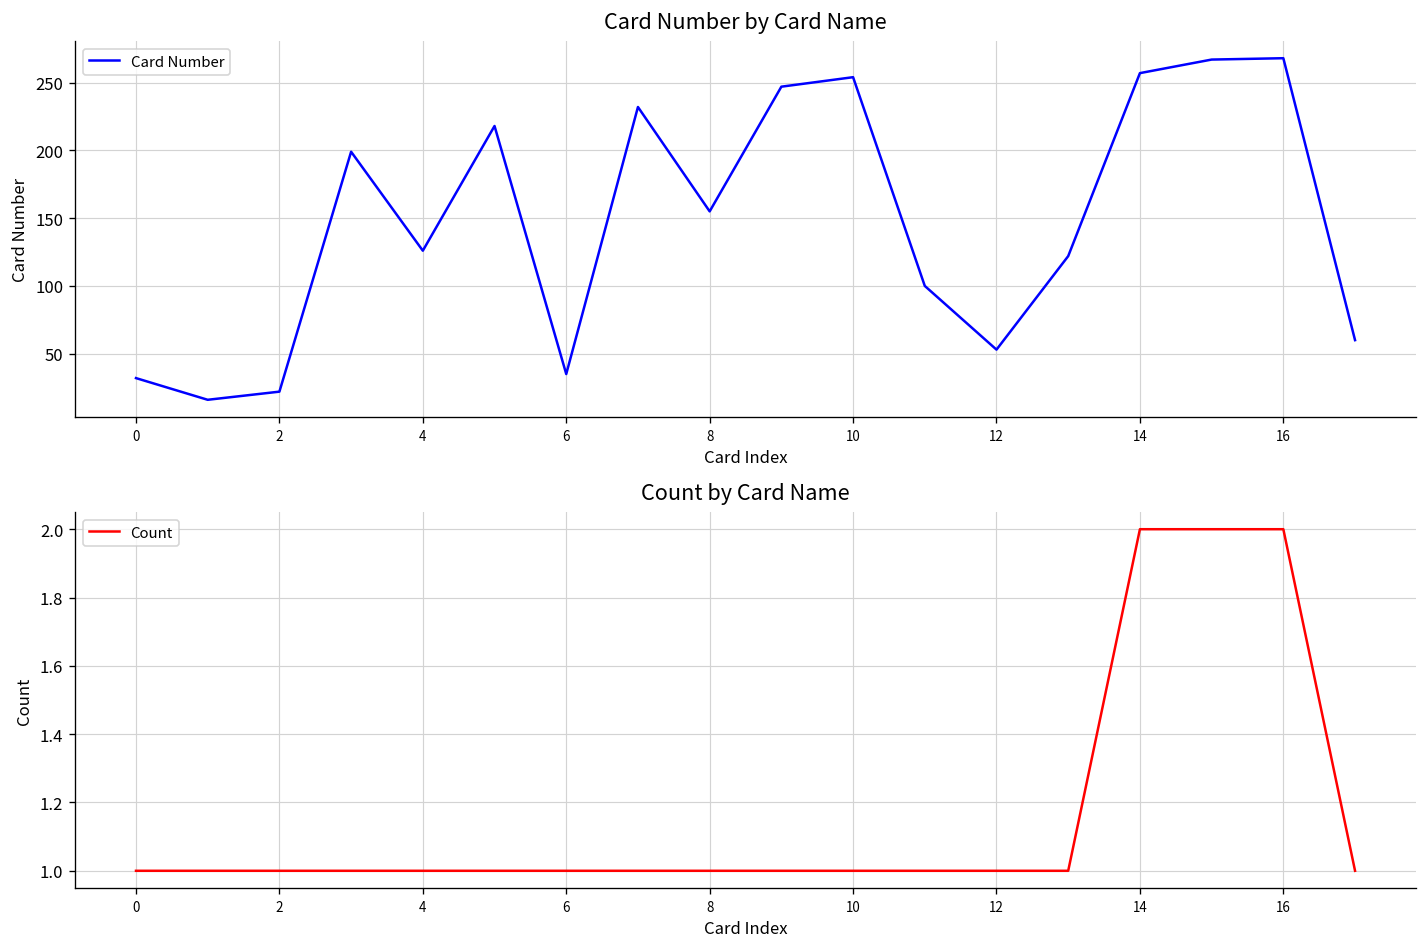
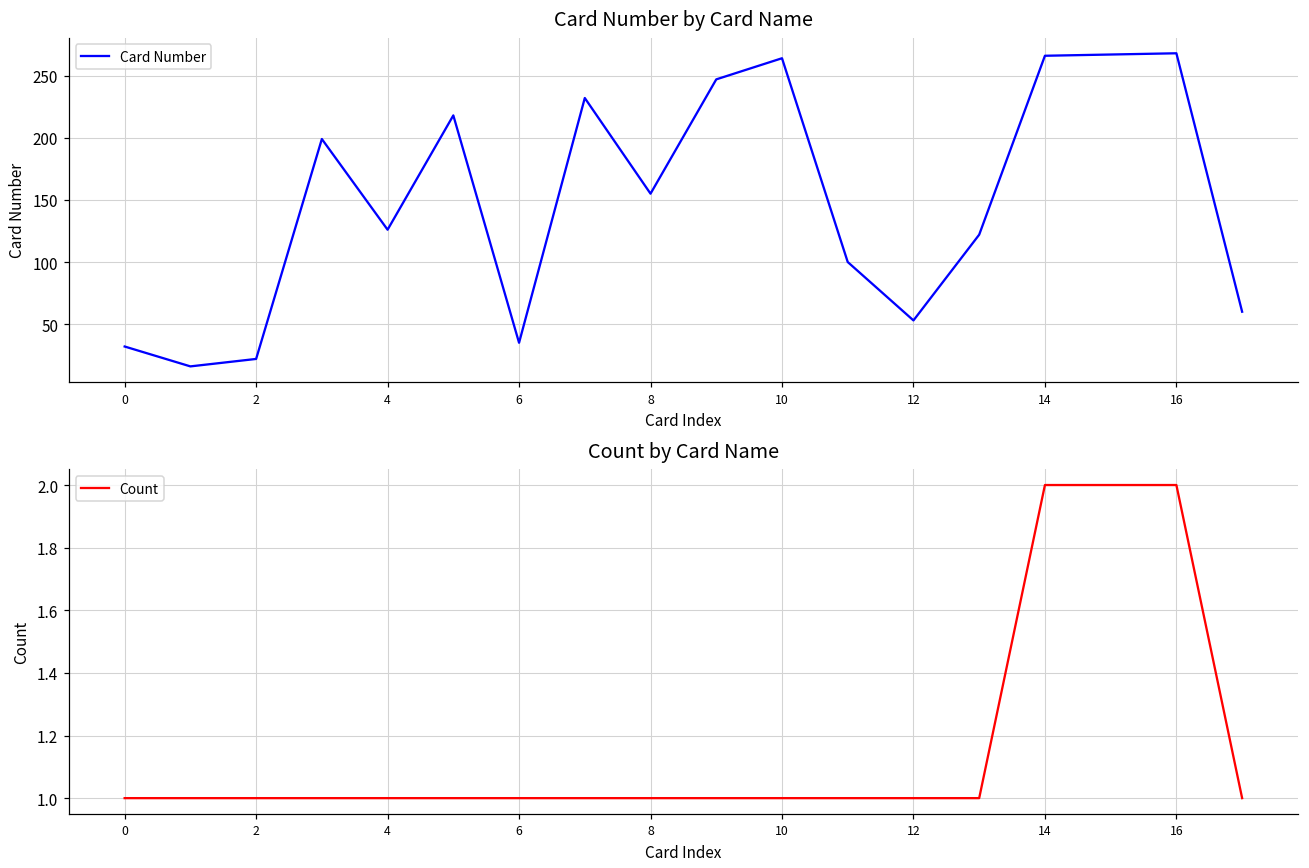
  {
    "Card Number by Card Name": {
      "0": 32,
      "2": 22,
      "4": 126,
      "6": 35,
      "8": 155,
-     "10": 254,
+     "10": 264,
      "12": 53,
-     "14": 257,
+     "14": 266,
      "16": 268
    },
    "Count by Card Name": {
      "0": 1.00,
      "2": 1.00,
      "4": 1.00,
      "6": 1.00,
      "8": 1.00,
      "10": 1.00,
      "12": 1.00,
      "14": 2.00,
      "16": 2.00
    }
  }
